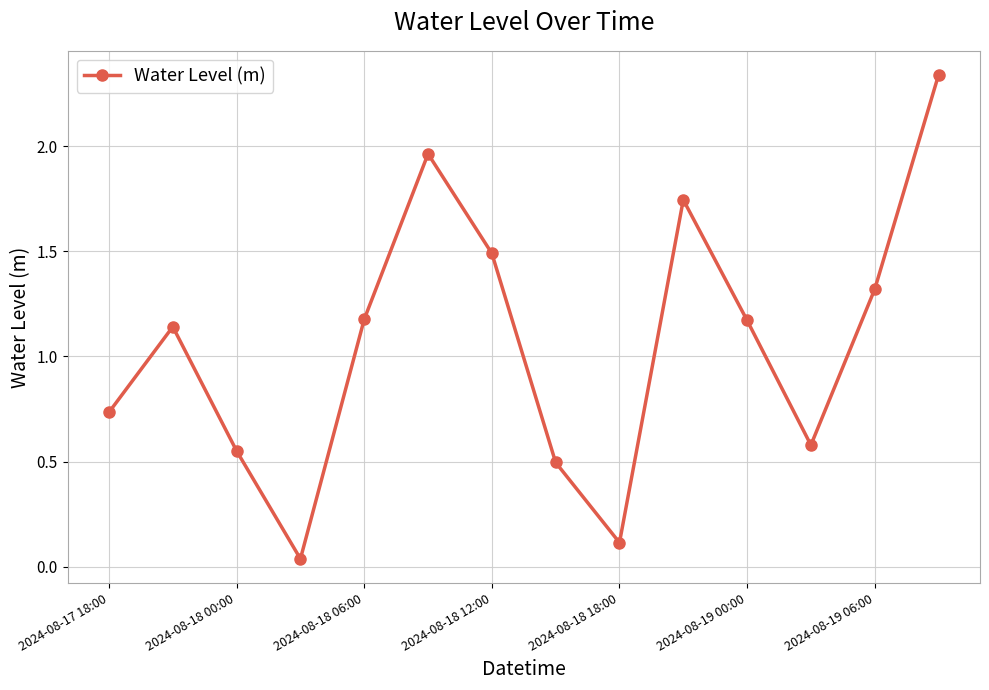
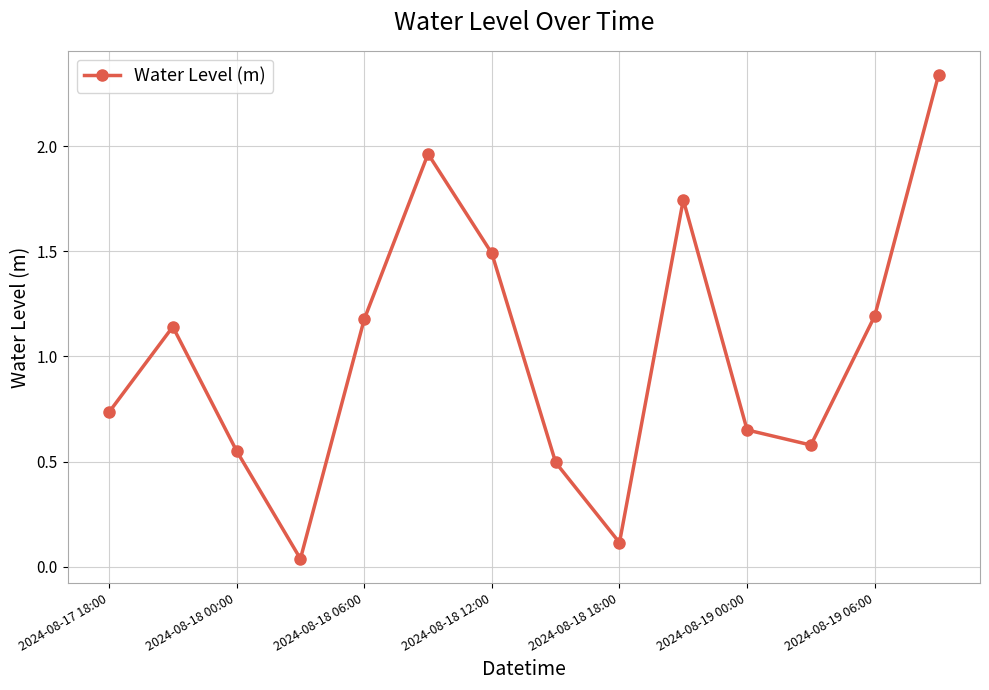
  {
    "2024-08-17 18:00": 0.73,
    "2024-08-18 00:00": 0.55,
    "2024-08-18 06:00": 1.18,
    "2024-08-18 12:00": 1.49,
    "2024-08-18 18:00": 0.11,
-   "2024-08-19 00:00": 1.17,
-   "2024-08-19 06:00": 1.32
+   "2024-08-19 00:00": 0.65,
+   "2024-08-19 06:00": 1.19
  }
